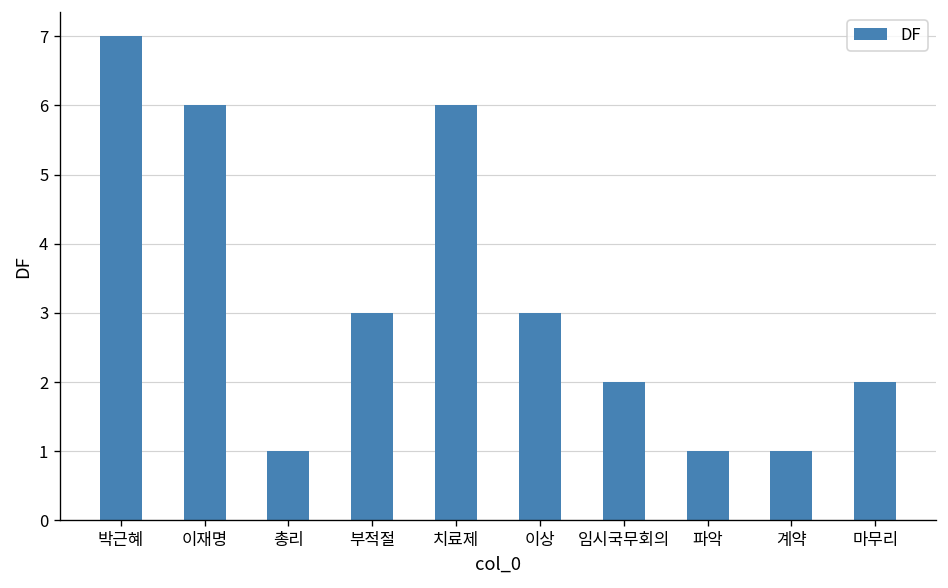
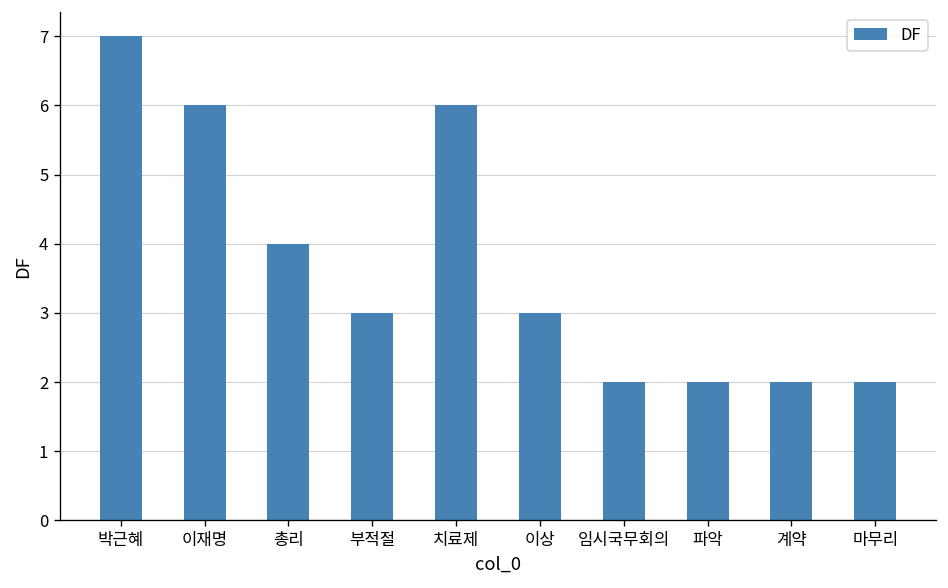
  {
    "박근혜": 7,
    "이재명": 6,
-   "총리": 1,
+   "총리": 4,
    "부적절": 3,
    "치료제": 6,
    "이상": 3,
    "임시국무회의": 2,
-   "파악": 1,
-   "계약": 1,
+   "파악": 2,
+   "계약": 2,
    "마무리": 2
  }
